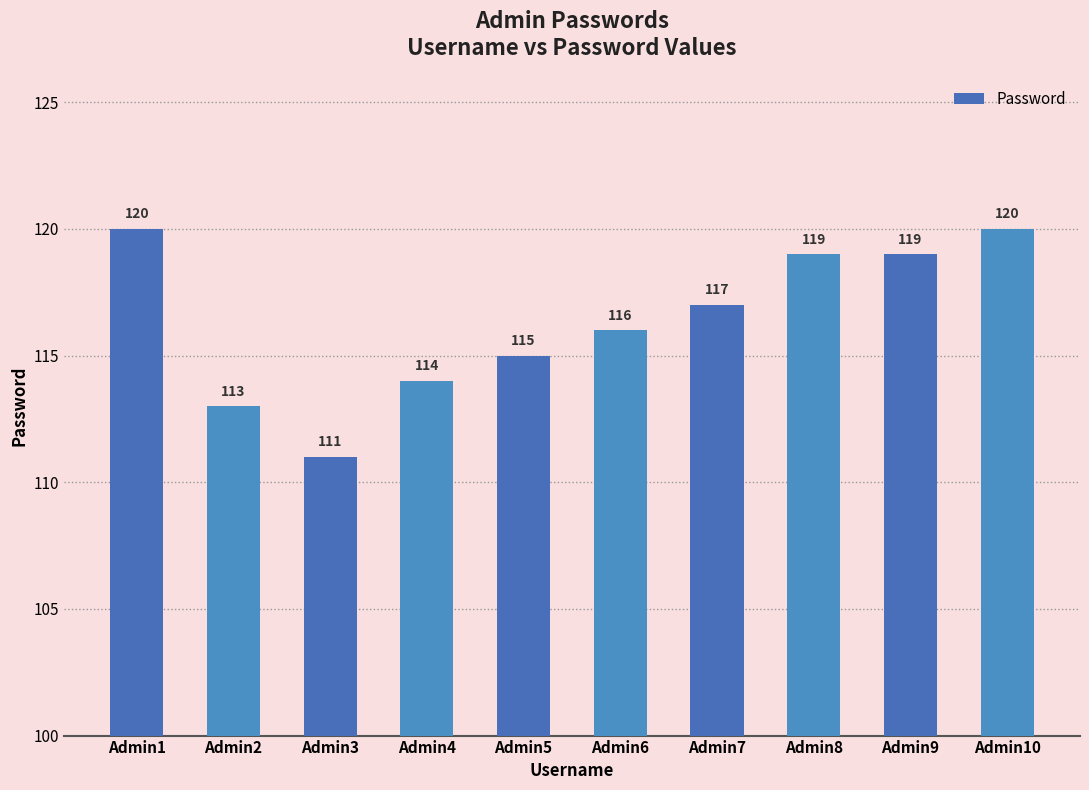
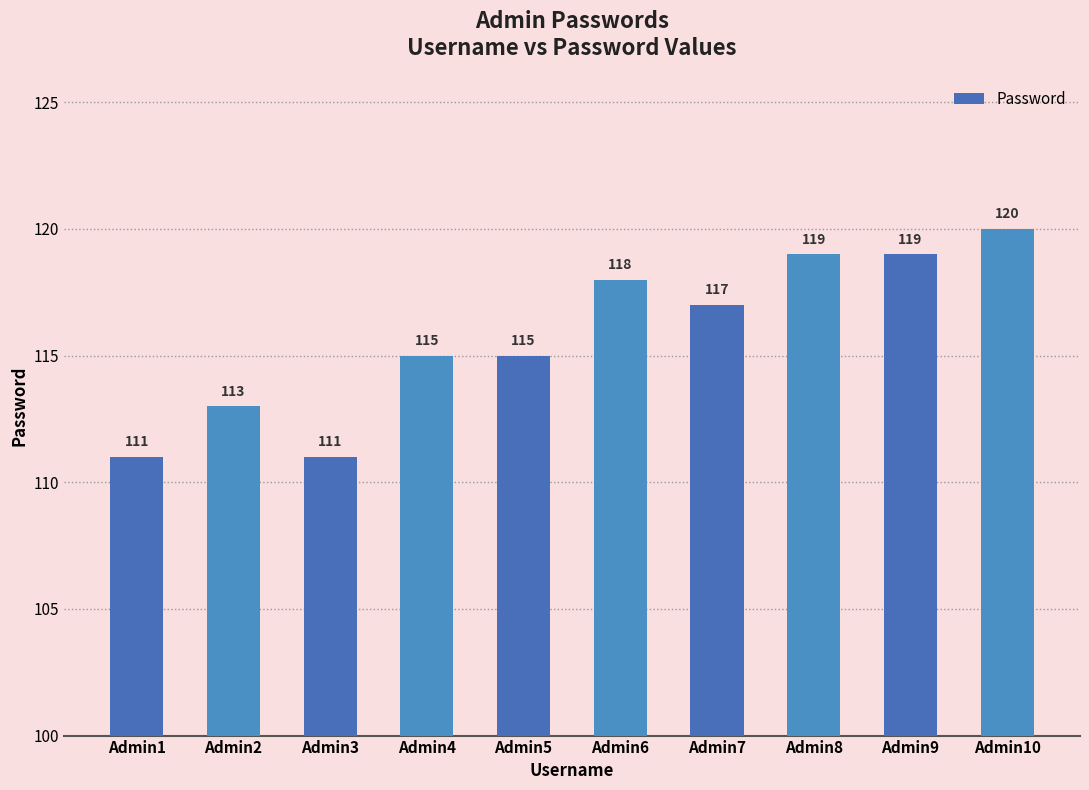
  {
-   "Admin1": 120,
+   "Admin1": 111,
    "Admin2": 113,
    "Admin3": 111,
-   "Admin4": 114,
+   "Admin4": 115,
    "Admin5": 115,
-   "Admin6": 116,
+   "Admin6": 118,
    "Admin7": 117,
    "Admin8": 119,
    "Admin9": 119,
    "Admin10": 120
  }
